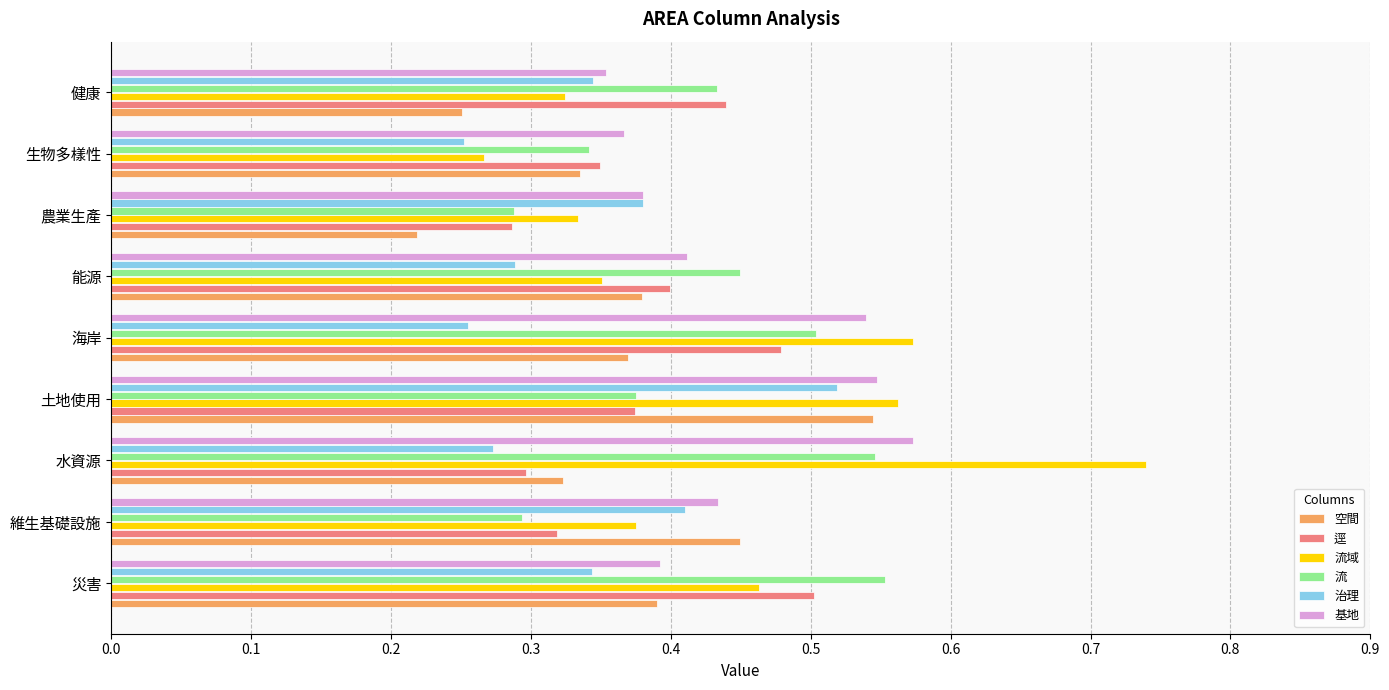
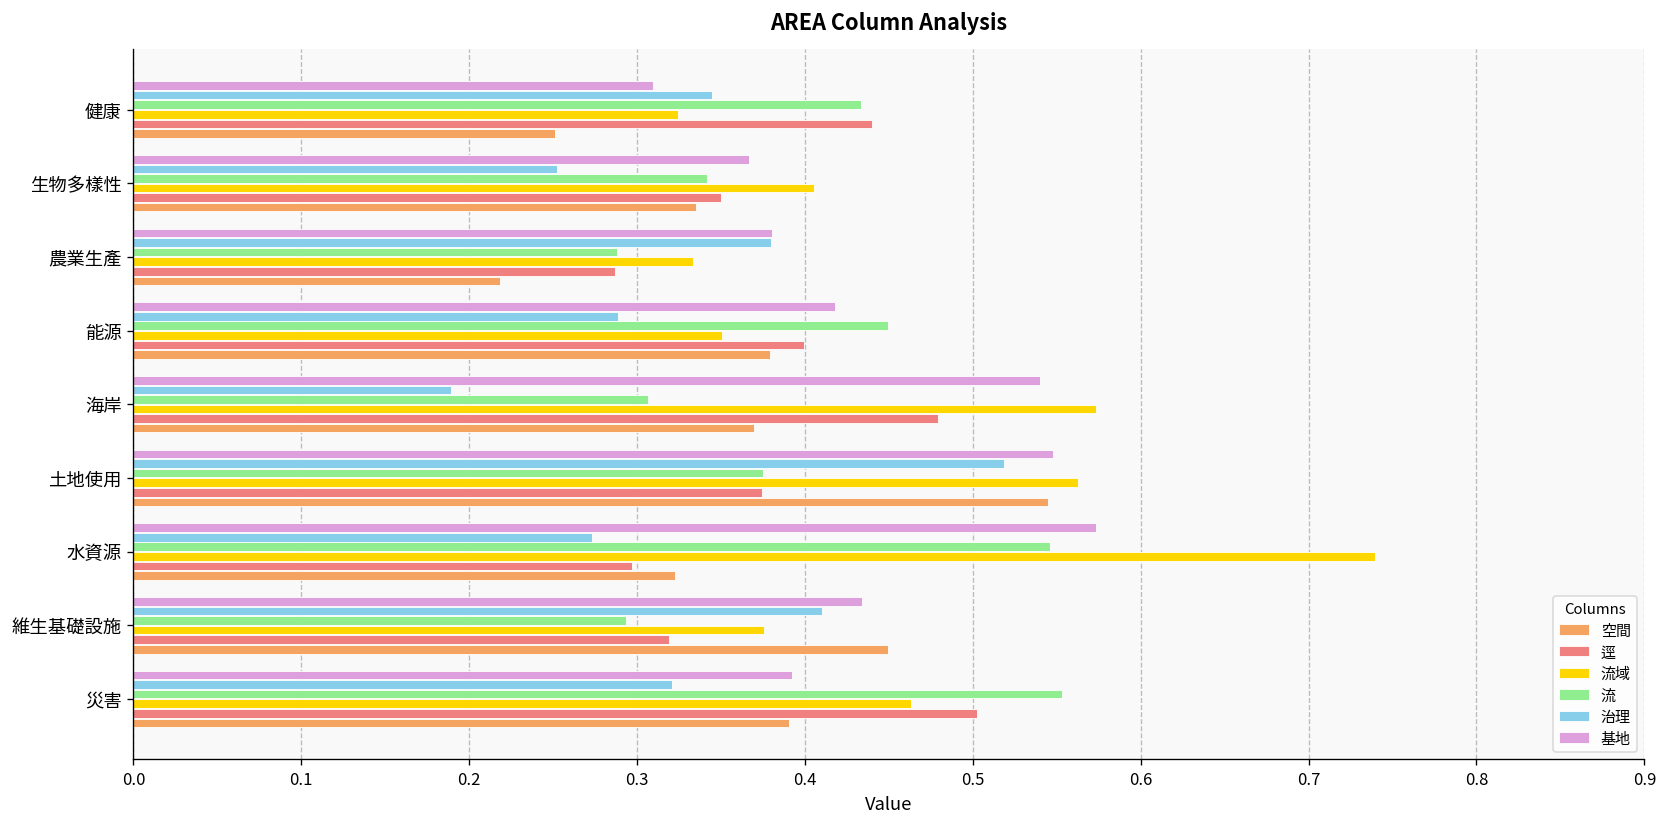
  {
    "流域": {
      "健康": 0.325,
-     "生物多樣性": 0.266,
+     "生物多樣性": 0.405,
      "農業生產": 0.333,
      "能源": 0.351,
      "海岸": 0.573,
      "土地使用": 0.562,
      "水資源": 0.740,
      "維生基礎設施": 0.375,
      "災害": 0.463
    },
    "流": {
      "健康": 0.433,
      "生物多樣性": 0.342,
      "農業生產": 0.288,
      "能源": 0.449,
-     "海岸": 0.504,
+     "海岸": 0.306,
      "土地使用": 0.375,
      "水資源": 0.546,
      "維生基礎設施": 0.293,
      "災害": 0.553
    },
    "治理": {
      "健康": 0.345,
      "生物多樣性": 0.252,
      "農業生產": 0.380,
      "能源": 0.289,
-     "海岸": 0.255,
+     "海岸": 0.189,
      "土地使用": 0.519,
      "水資源": 0.273,
      "維生基礎設施": 0.410,
-     "災害": 0.344
+     "災害": 0.321
    },
    "基地": {
-     "健康": 0.354,
+     "健康": 0.310,
      "生物多樣性": 0.367,
      "農業生產": 0.380,
-     "能源": 0.412,
+     "能源": 0.418,
      "海岸": 0.540,
      "土地使用": 0.547,
      "水資源": 0.573,
      "維生基礎設施": 0.434,
      "災害": 0.392
    }
  }
